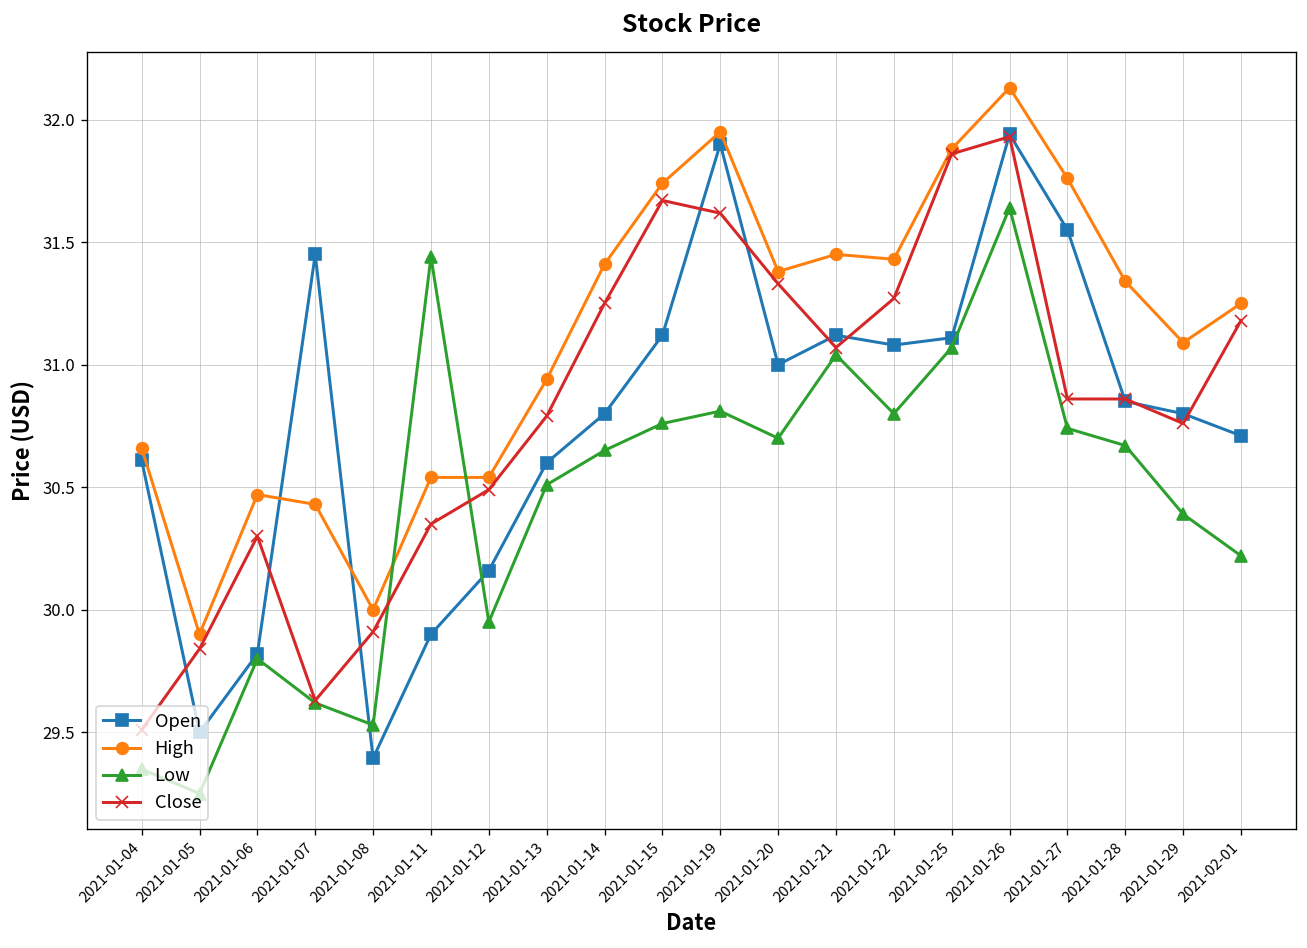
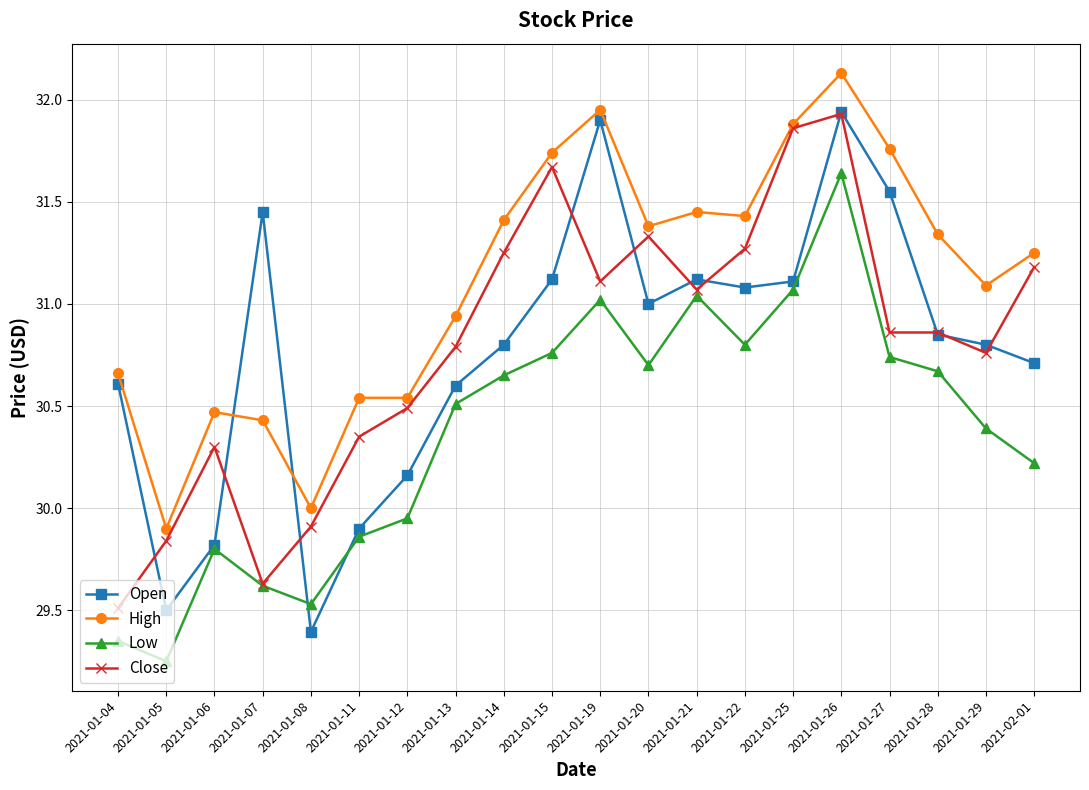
  {
    "Open": {
      "2021-01-04": 30.61,
      "2021-01-06": 29.82,
      "2021-01-07": 31.45,
      "2021-01-08": 29.39,
      "2021-01-11": 29.90,
      "2021-01-12": 30.16,
      "2021-01-13": 30.60,
      "2021-01-14": 30.80,
      "2021-01-15": 31.12,
      "2021-01-19": 31.90,
      "2021-01-20": 31.00,
      "2021-01-21": 31.12,
      "2021-01-22": 31.08,
      "2021-01-25": 31.11,
      "2021-01-27": 31.55,
      "2021-01-29": 30.80,
      "2021-02-01": 30.71
    },
    "High": {
      "2021-01-04": 30.66,
      "2021-01-05": 29.90,
      "2021-01-06": 30.47,
      "2021-01-07": 30.43,
      "2021-01-08": 30.00,
      "2021-01-11": 30.54,
      "2021-01-12": 30.54,
      "2021-01-13": 30.94,
      "2021-01-14": 31.41,
      "2021-01-15": 31.74,
      "2021-01-19": 31.95,
      "2021-01-20": 31.38,
      "2021-01-21": 31.45,
      "2021-01-22": 31.43,
      "2021-01-25": 31.88,
      "2021-01-26": 32.13,
      "2021-01-27": 31.76,
      "2021-01-28": 31.34,
      "2021-01-29": 31.09,
      "2021-02-01": 31.25
    },
    "Low": {
      "2021-01-06": 29.80,
      "2021-01-08": 29.53,
-     "2021-01-11": 31.44,
+     "2021-01-11": 29.86,
      "2021-01-12": 29.95,
      "2021-01-13": 30.51,
      "2021-01-14": 30.65,
      "2021-01-15": 30.76,
-     "2021-01-19": 30.81,
+     "2021-01-19": 31.02,
      "2021-01-20": 30.70,
      "2021-01-21": 31.04,
      "2021-01-22": 30.80,
      "2021-01-25": 31.07,
      "2021-01-26": 31.64,
      "2021-01-27": 30.74,
      "2021-01-28": 30.67,
      "2021-01-29": 30.39,
      "2021-02-01": 30.22
    },
    "Close": {
      "2021-01-05": 29.84,
      "2021-01-06": 30.30,
      "2021-01-08": 29.91,
      "2021-01-11": 30.35,
      "2021-01-12": 30.49,
      "2021-01-13": 30.79,
      "2021-01-14": 31.25,
      "2021-01-15": 31.67,
-     "2021-01-19": 31.62,
+     "2021-01-19": 31.11,
      "2021-01-20": 31.33,
      "2021-01-21": 31.07,
      "2021-01-22": 31.27,
      "2021-01-25": 31.86,
      "2021-01-27": 30.86,
      "2021-01-29": 30.76,
      "2021-02-01": 31.18
    }
  }
